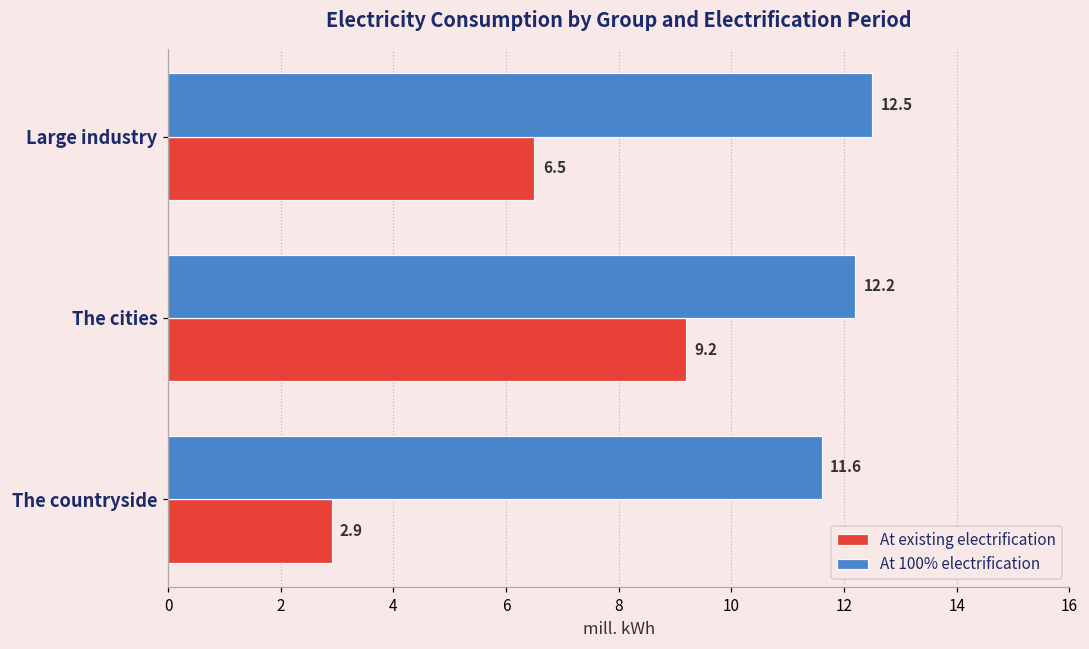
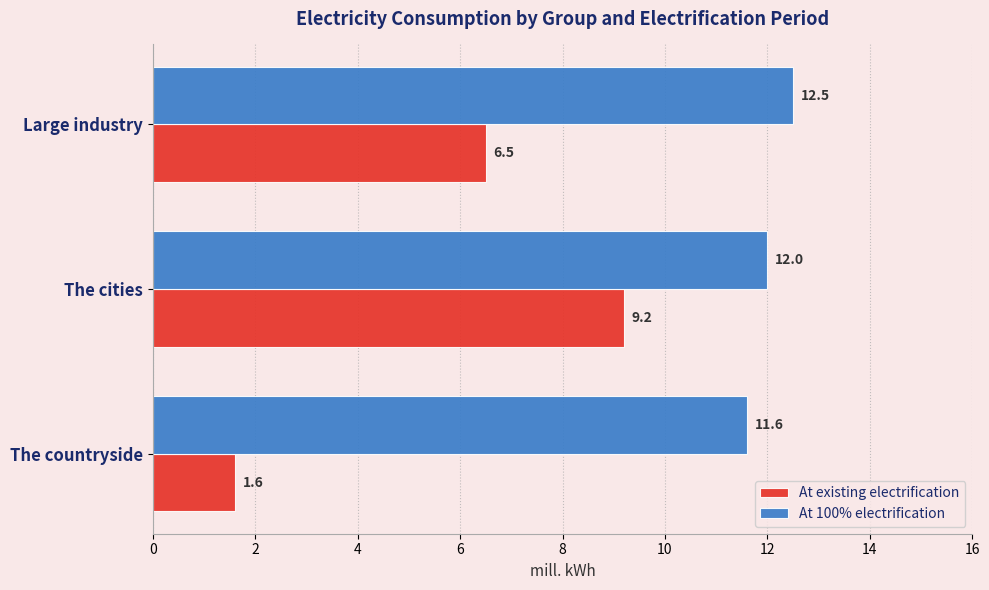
  {
    "At existing electrification": {
      "Large industry": 6.5,
      "The cities": 9.2,
-     "The countryside": 2.9
+     "The countryside": 1.6
    },
    "At 100% electrification": {
      "Large industry": 12.5,
-     "The cities": 12.2,
+     "The cities": 12.0,
      "The countryside": 11.6
    }
  }
